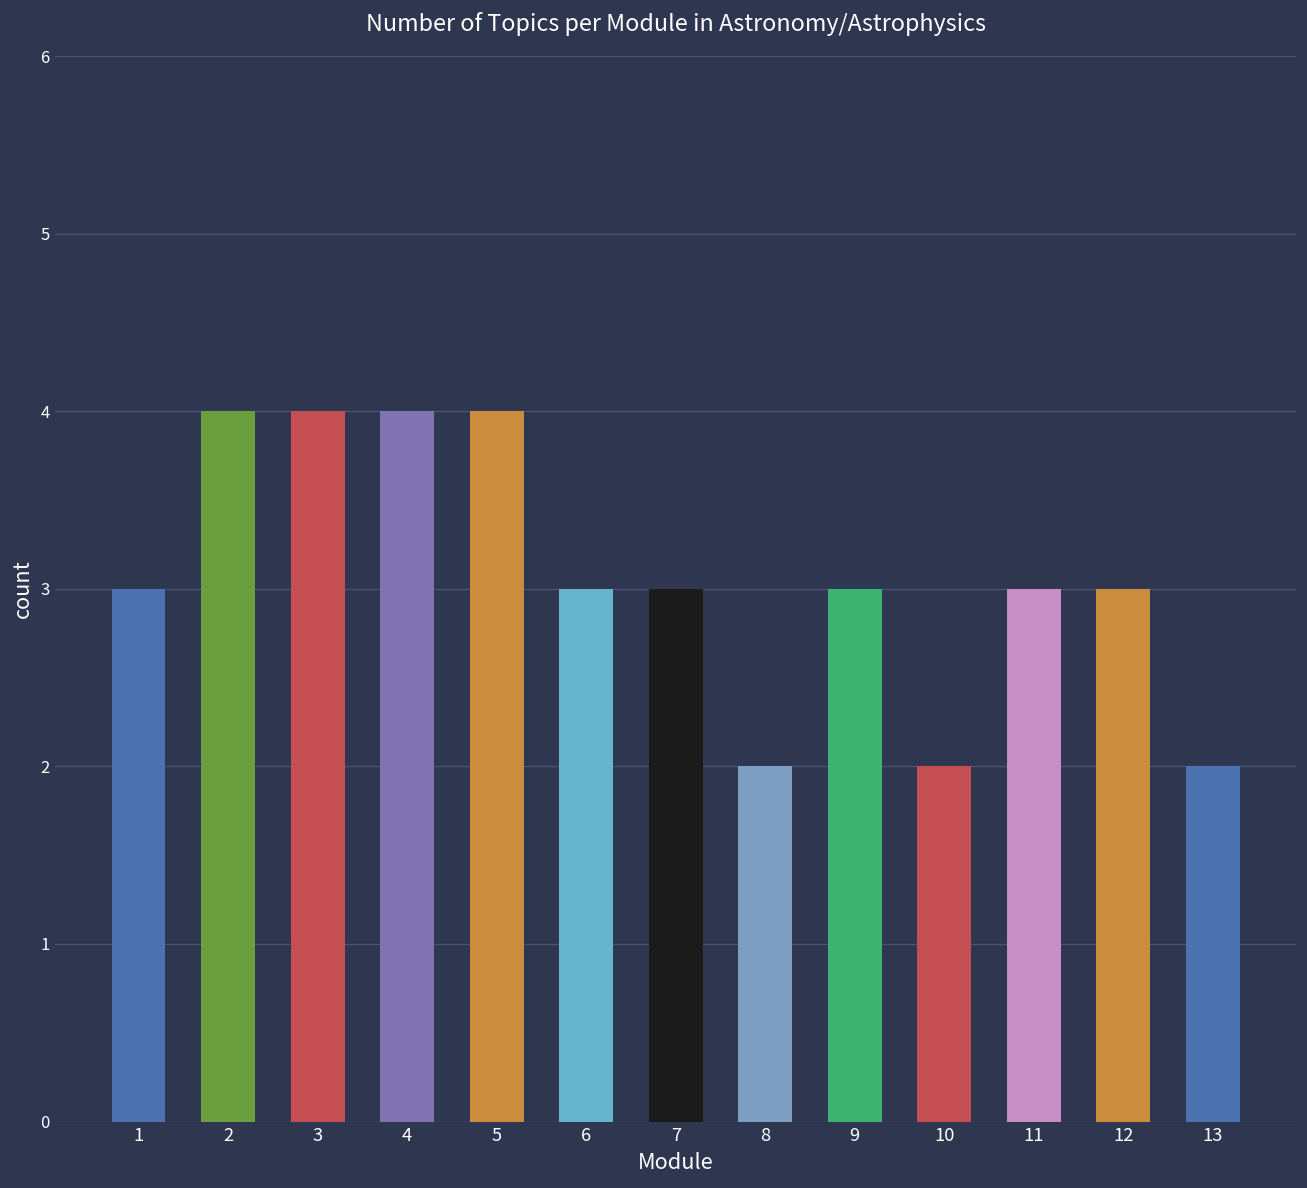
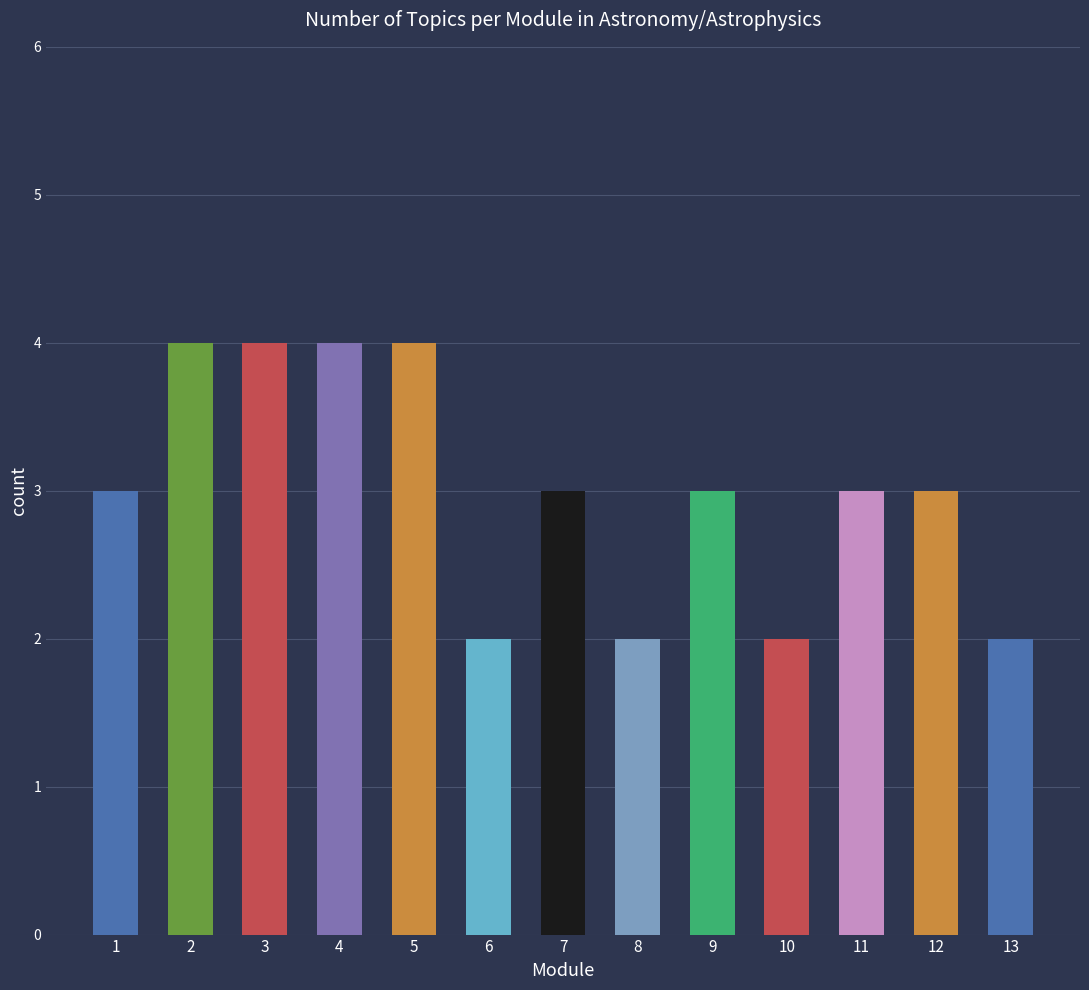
  {
    "1": 3,
    "2": 4,
    "3": 4,
    "4": 4,
    "5": 4,
-   "6": 3,
+   "6": 2,
    "7": 3,
    "8": 2,
    "9": 3,
    "10": 2,
    "11": 3,
    "12": 3,
    "13": 2
  }
